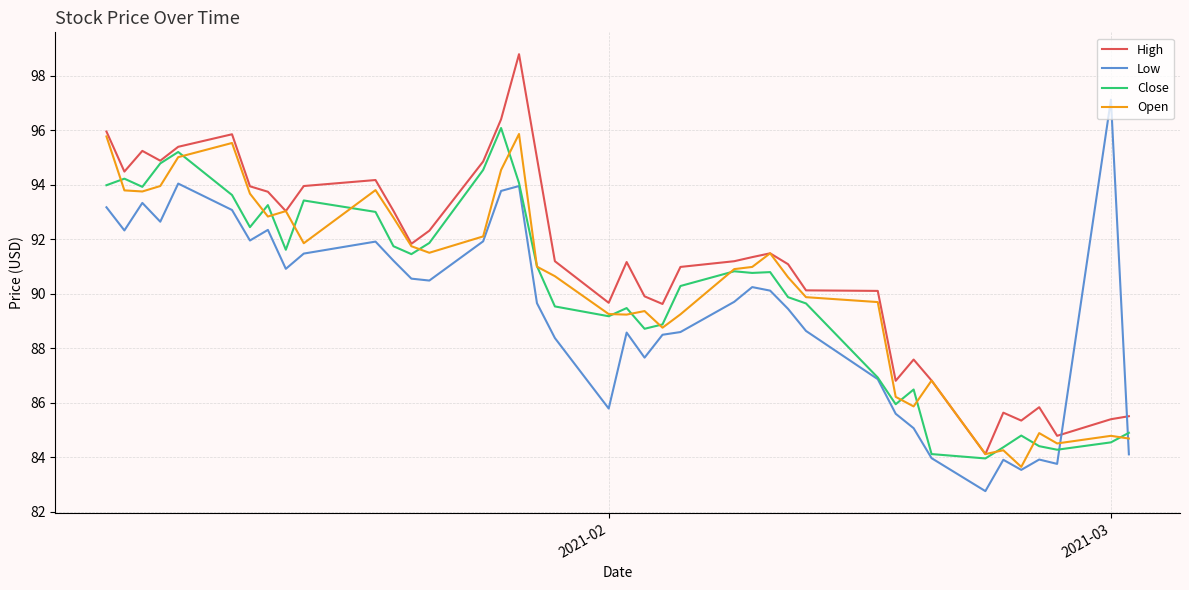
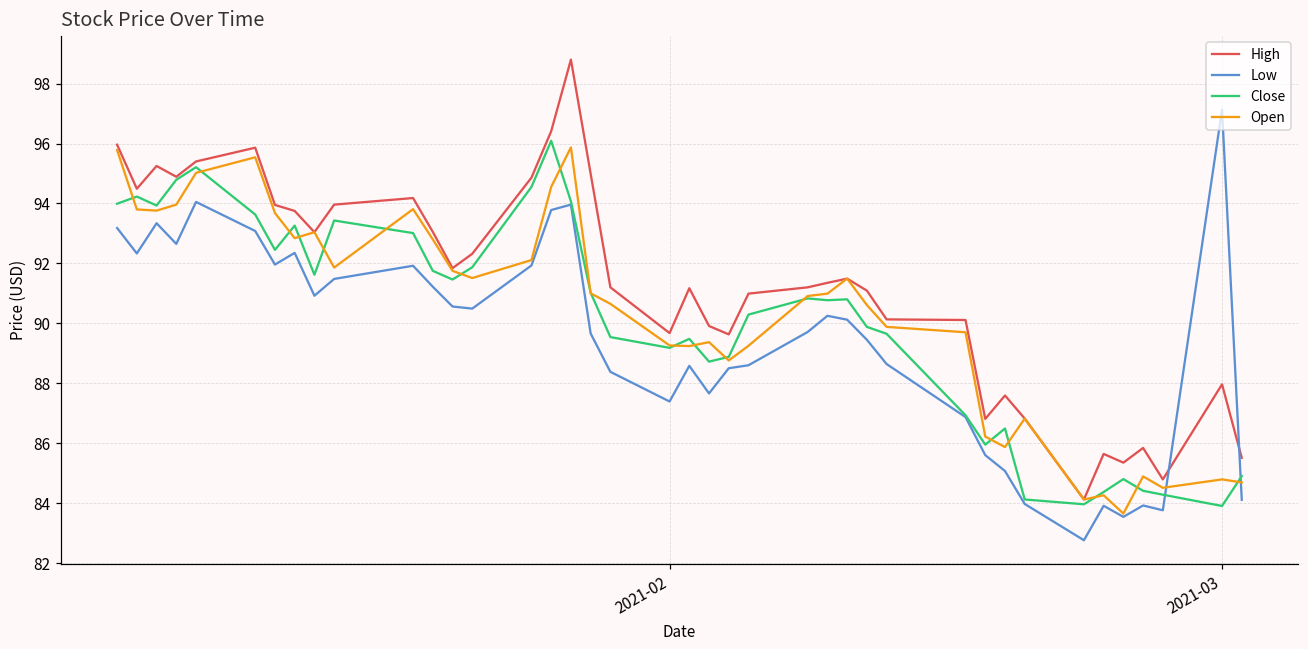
  {
    "High": {
      "2021-02": 89.7,
-     "2021-03": 85.4
+     "2021-03": 88.0
    },
    "Low": {
-     "2021-02": 85.8
+     "2021-02": 87.4
    },
    "Close": {
-     "2021-03": 84.6
+     "2021-03": 83.9
    },
    "Open": {
      "2021-03": 84.8
    }
  }
